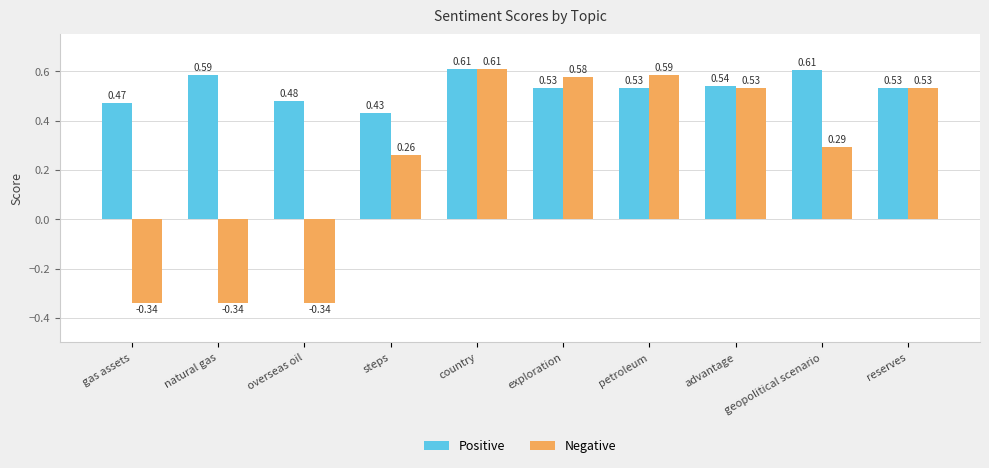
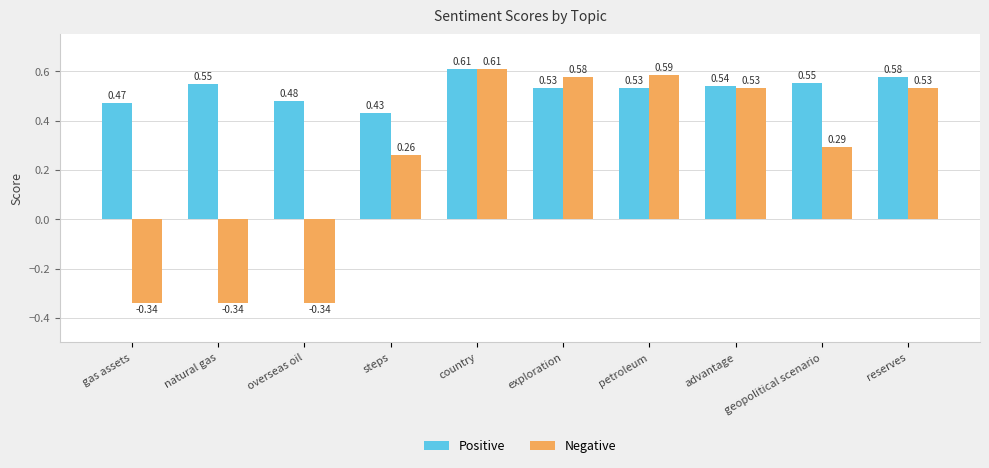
  {
    "Positive": {
      "gas assets": 0.47,
-     "natural gas": 0.59,
+     "natural gas": 0.55,
      "overseas oil": 0.48,
      "steps": 0.43,
      "country": 0.61,
      "exploration": 0.53,
      "petroleum": 0.53,
      "advantage": 0.54,
-     "geopolitical scenario": 0.61,
-     "reserves": 0.53
+     "geopolitical scenario": 0.55,
+     "reserves": 0.58
    },
    "Negative": {
      "gas assets": -0.34,
      "natural gas": -0.34,
      "overseas oil": -0.34,
      "steps": 0.26,
      "country": 0.61,
      "exploration": 0.58,
      "petroleum": 0.59,
      "advantage": 0.53,
      "geopolitical scenario": 0.29,
      "reserves": 0.53
    }
  }
